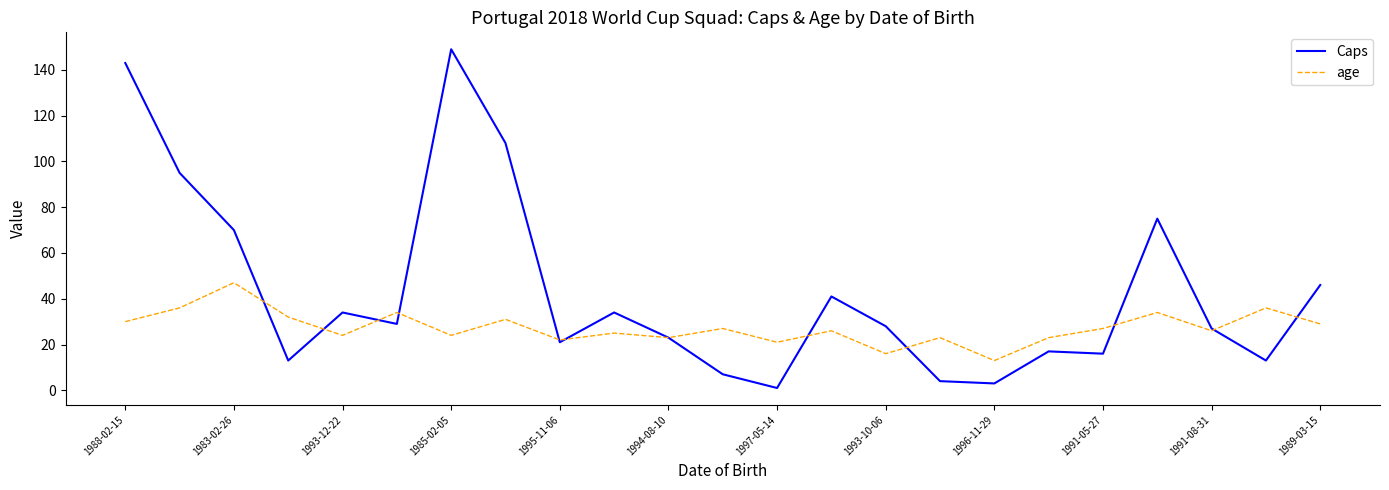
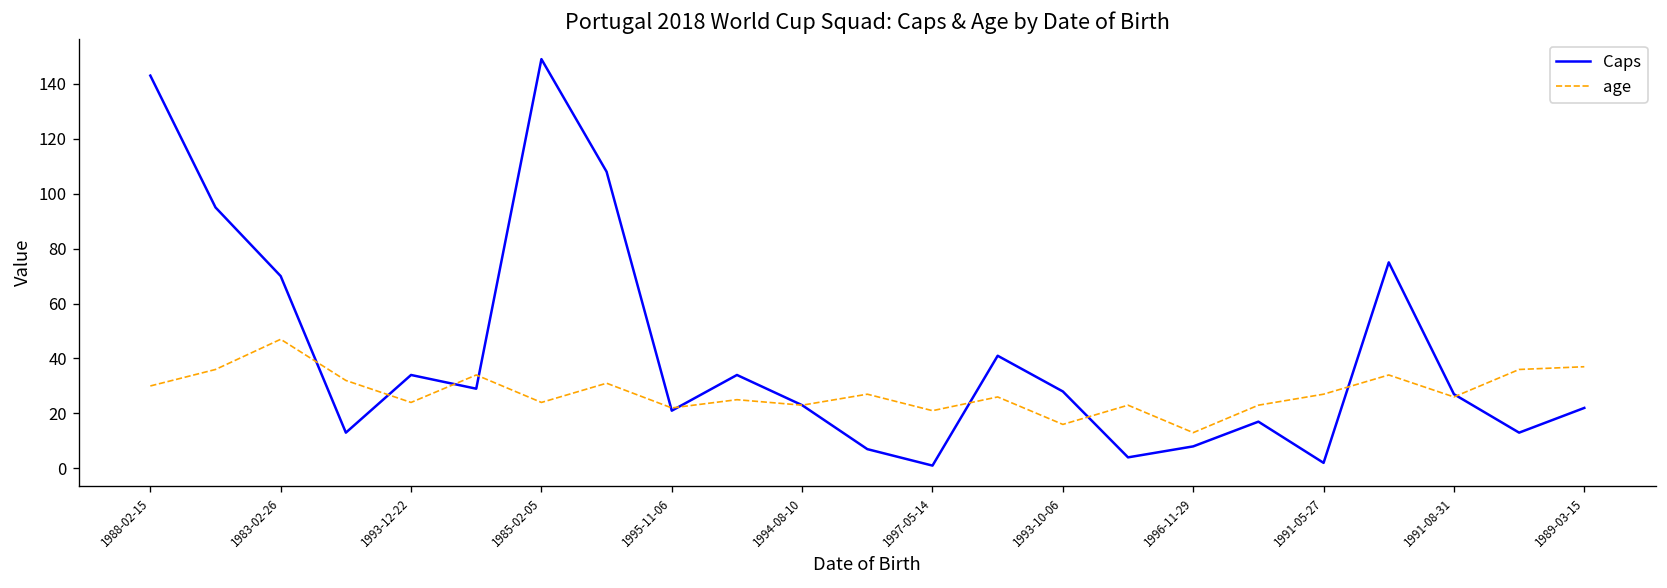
  {
    "Caps": {
      "1988-02-15": 143,
      "1983-02-26": 70,
      "1993-12-22": 34,
      "1985-02-05": 149,
      "1997-05-14": 1,
      "1993-10-06": 28,
-     "1996-11-29": 3,
-     "1991-05-27": 16,
-     "1989-03-15": 46
+     "1996-11-29": 8,
+     "1991-05-27": 2,
+     "1989-03-15": 22
    },
    "age": {
      "1988-02-15": 30,
      "1983-02-26": 47,
      "1993-12-22": 24,
      "1985-02-05": 24,
      "1997-05-14": 21,
      "1993-10-06": 16,
      "1996-11-29": 13,
      "1991-05-27": 27,
-     "1989-03-15": 29
+     "1989-03-15": 37
    }
  }
